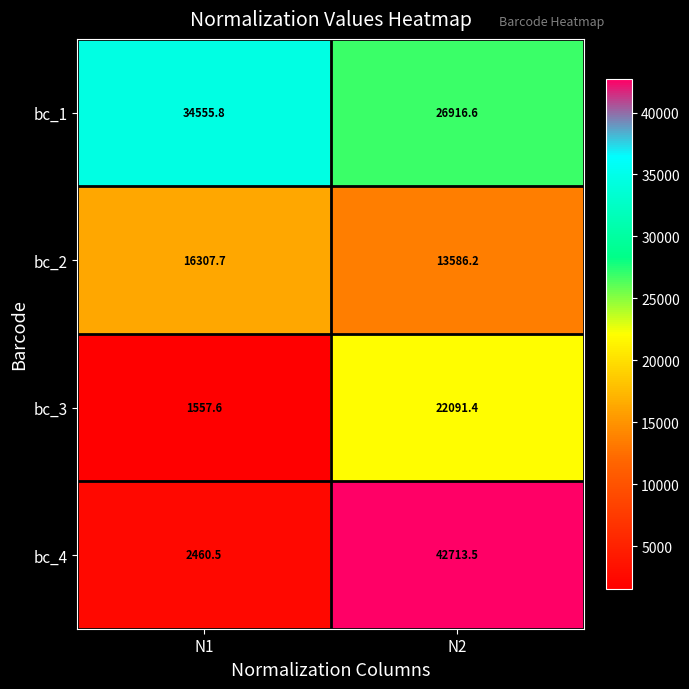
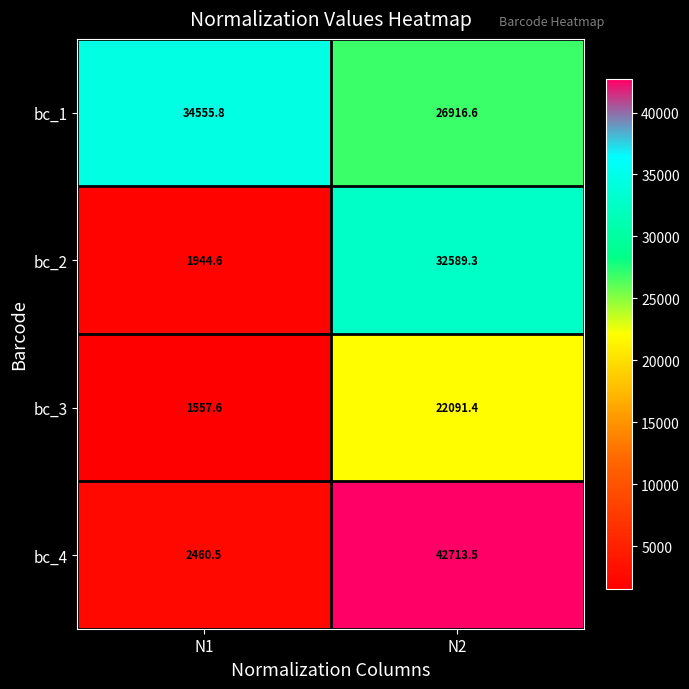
  {
    "bc_1": {
      "N1": 34555.8,
      "N2": 26916.6
    },
    "bc_2": {
-     "N1": 16307.7,
-     "N2": 13586.2
+     "N1": 1944.6,
+     "N2": 32589.3
    },
    "bc_3": {
      "N1": 1557.6,
      "N2": 22091.4
    },
    "bc_4": {
      "N1": 2460.5,
      "N2": 42713.5
    }
  }
